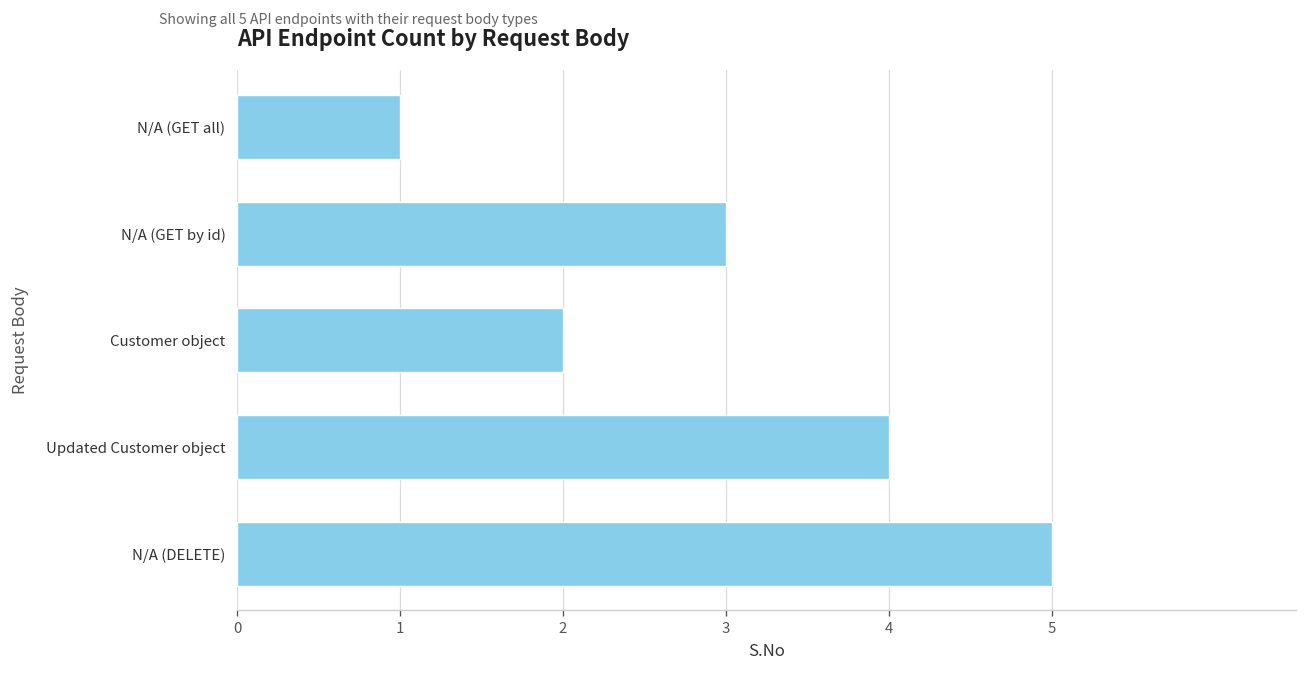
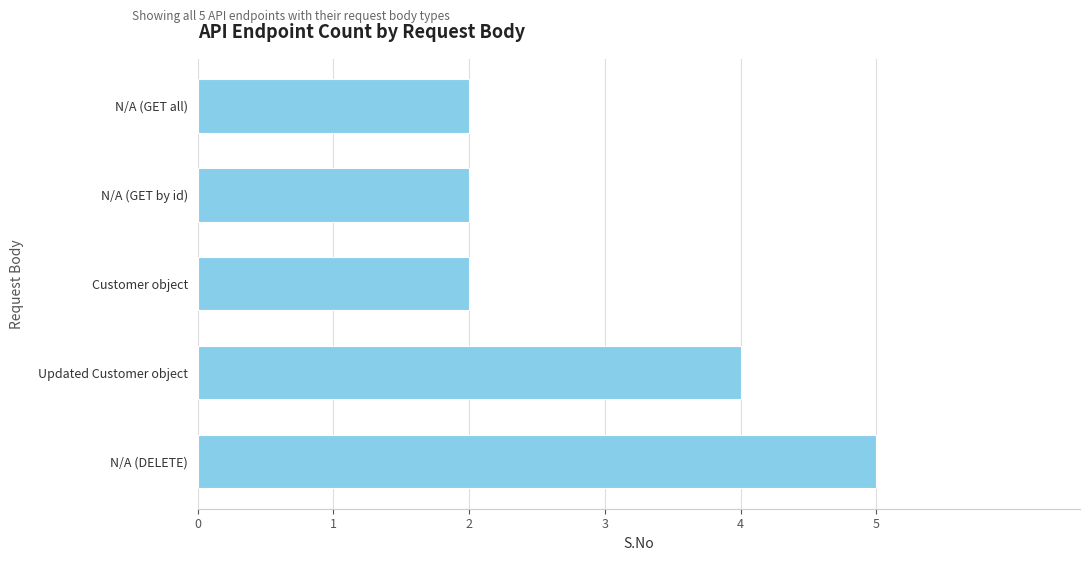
  {
-   "N/A (GET all)": 1,
-   "N/A (GET by id)": 3,
+   "N/A (GET all)": 2,
+   "N/A (GET by id)": 2,
    "Customer object": 2,
    "Updated Customer object": 4,
    "N/A (DELETE)": 5
  }
